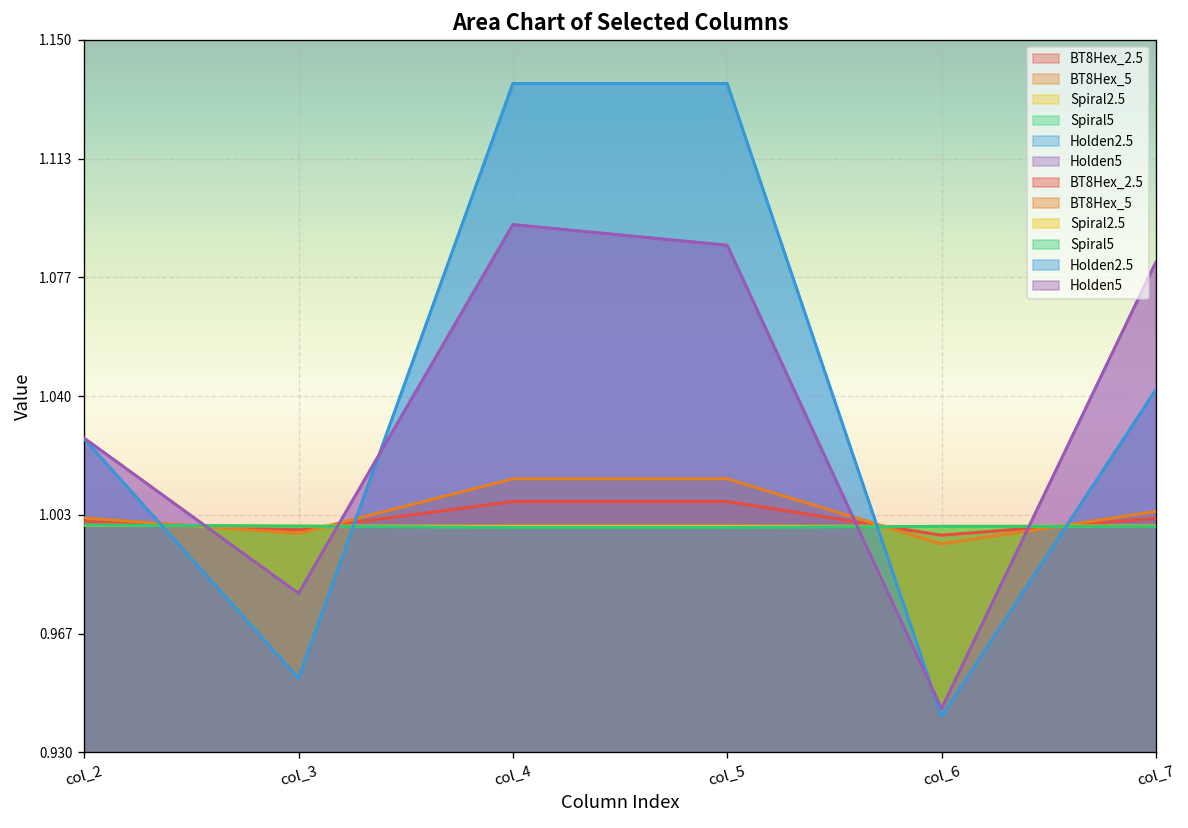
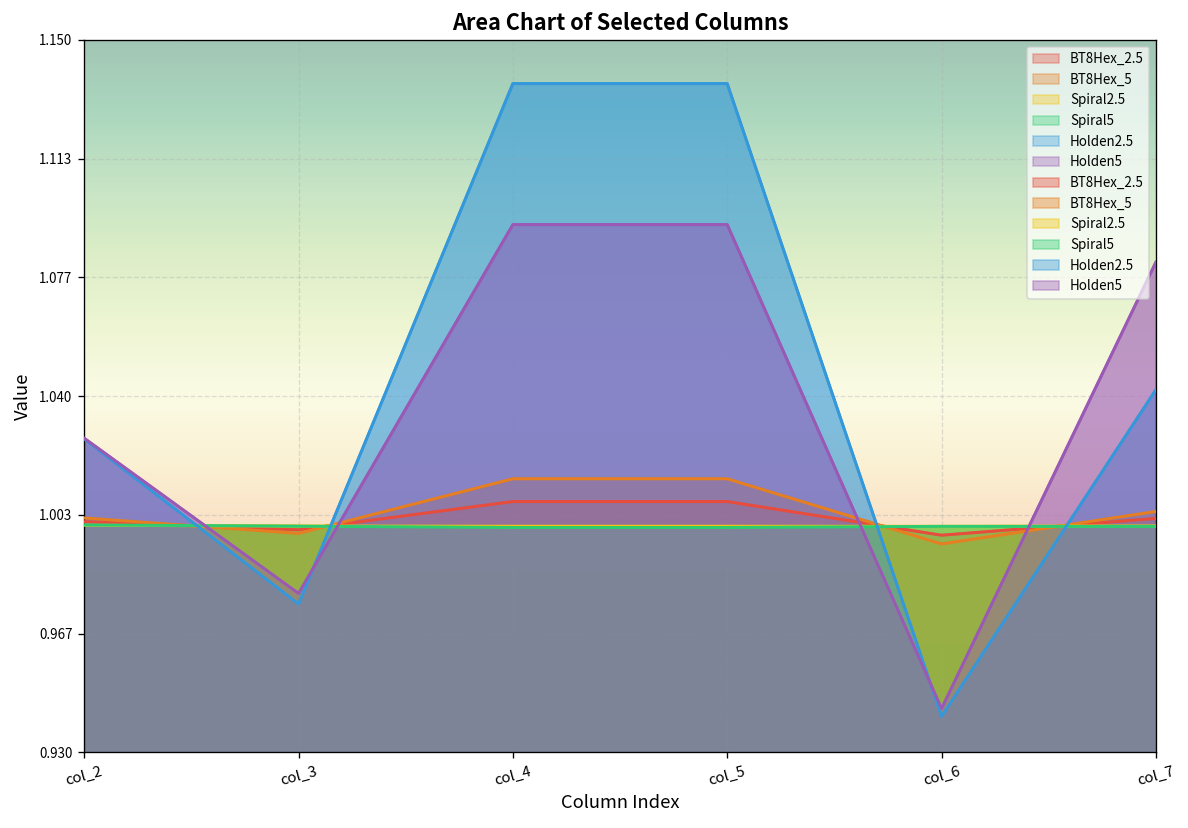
  {
    "Holden2.5": {
-     "col_3": 0.953,
+     "col_3": 0.976,
      "col_4": 1.137,
      "col_5": 1.137,
      "col_6": 0.941,
      "col_7": 1.042
    },
    "Holden5": {
      "col_3": 0.979,
      "col_4": 1.093,
-     "col_5": 1.087,
+     "col_5": 1.093,
      "col_6": 0.944,
      "col_7": 1.081
    }
  }
